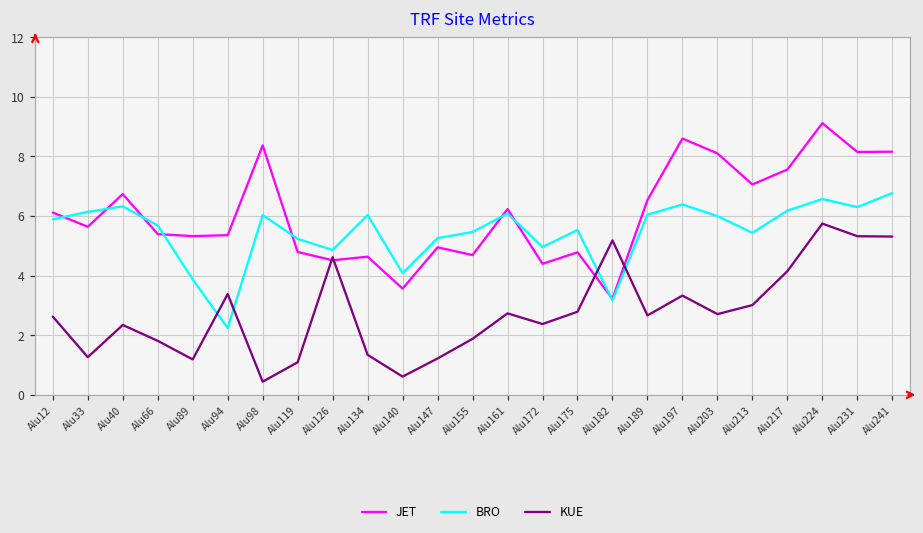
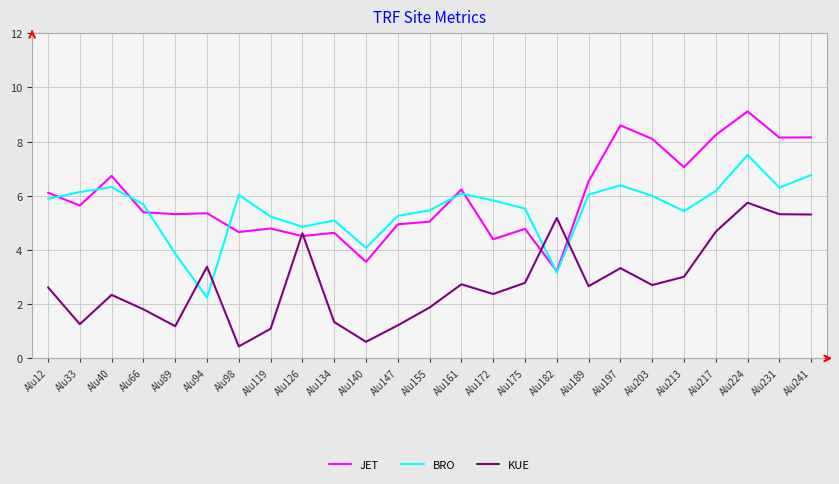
  {
    "JET": {
      "Alu12": 6.1,
      "Alu33": 5.6,
      "Alu40": 6.7,
      "Alu66": 5.4,
      "Alu89": 5.3,
      "Alu94": 5.4,
-     "Alu98": 8.4,
+     "Alu98": 4.7,
      "Alu119": 4.8,
      "Alu126": 4.5,
      "Alu134": 4.6,
      "Alu140": 3.6,
      "Alu147": 4.9,
-     "Alu155": 4.7,
+     "Alu155": 5.0,
      "Alu161": 6.2,
      "Alu172": 4.4,
      "Alu175": 4.8,
      "Alu189": 6.5,
      "Alu197": 8.6,
      "Alu203": 8.1,
      "Alu213": 7.1,
-     "Alu217": 7.6,
+     "Alu217": 8.2,
      "Alu224": 9.1,
      "Alu231": 8.1,
      "Alu241": 8.2
    },
    "BRO": {
      "Alu12": 5.9,
      "Alu33": 6.1,
      "Alu40": 6.3,
      "Alu66": 5.7,
      "Alu89": 3.9,
      "Alu94": 2.2,
      "Alu98": 6.0,
      "Alu119": 5.2,
      "Alu126": 4.9,
-     "Alu134": 6.0,
+     "Alu134": 5.1,
      "Alu140": 4.1,
      "Alu147": 5.3,
      "Alu155": 5.5,
      "Alu161": 6.1,
-     "Alu172": 5.0,
+     "Alu172": 5.8,
      "Alu175": 5.5,
      "Alu189": 6.0,
      "Alu197": 6.4,
      "Alu203": 6.0,
      "Alu213": 5.4,
      "Alu217": 6.2,
-     "Alu224": 6.6,
+     "Alu224": 7.5,
      "Alu231": 6.3,
      "Alu241": 6.8
    },
    "KUE": {
      "Alu12": 2.6,
      "Alu33": 1.3,
      "Alu40": 2.3,
      "Alu66": 1.8,
      "Alu89": 1.2,
      "Alu94": 3.4,
      "Alu98": 0.4,
      "Alu119": 1.1,
      "Alu126": 4.6,
      "Alu134": 1.3,
      "Alu140": 0.6,
      "Alu147": 1.2,
      "Alu155": 1.9,
      "Alu161": 2.7,
      "Alu172": 2.4,
      "Alu175": 2.8,
      "Alu182": 5.2,
      "Alu189": 2.7,
      "Alu197": 3.3,
      "Alu203": 2.7,
      "Alu213": 3.0,
-     "Alu217": 4.1,
+     "Alu217": 4.7,
      "Alu224": 5.7,
      "Alu231": 5.3,
      "Alu241": 5.3
    }
  }
